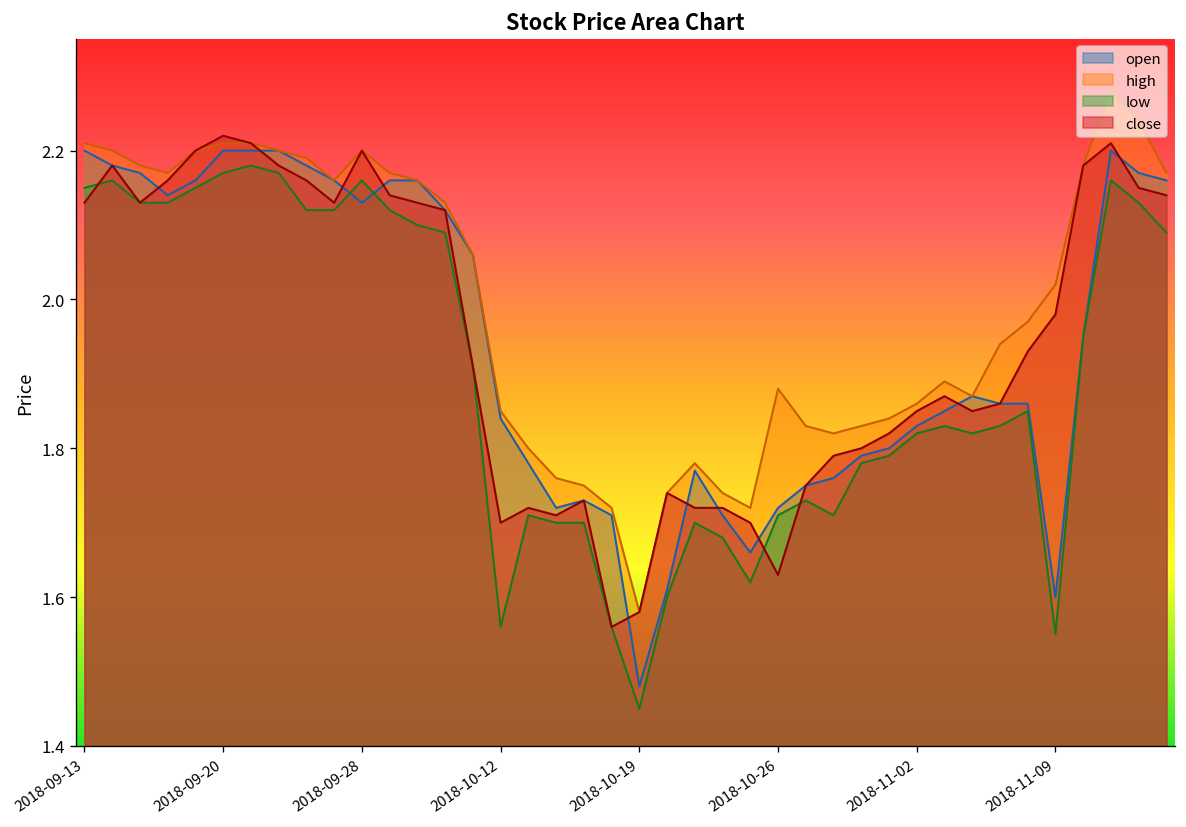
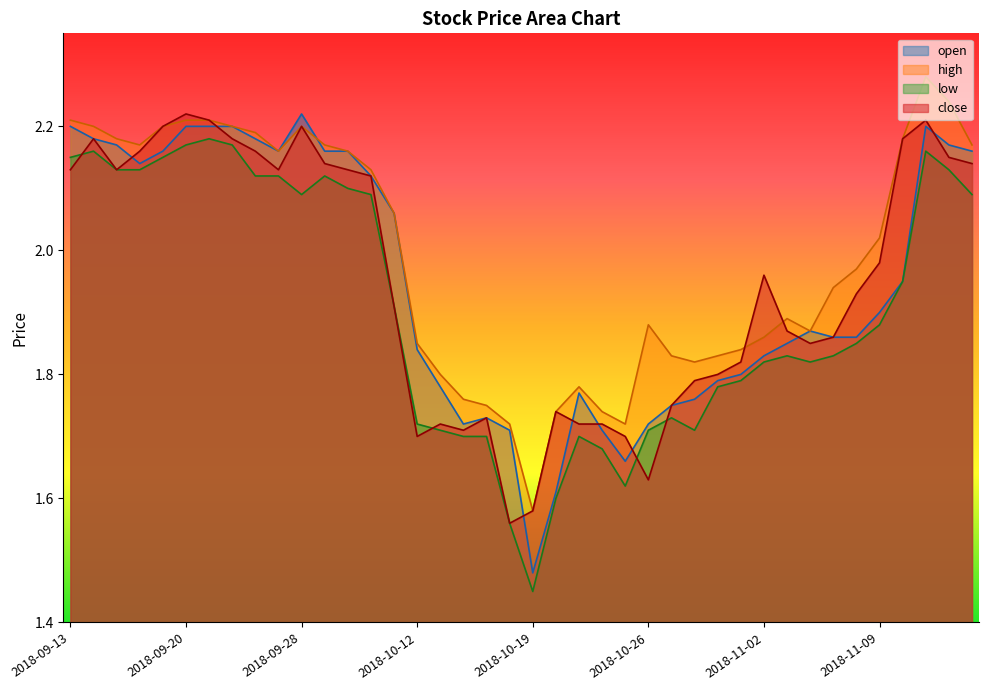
  {
    "open": {
      "2018-09-13": 2.20,
      "2018-09-20": 2.20,
-     "2018-09-28": 2.13,
+     "2018-09-28": 2.22,
      "2018-10-12": 1.84,
      "2018-10-19": 1.48,
      "2018-10-26": 1.72,
      "2018-11-02": 1.83,
-     "2018-11-09": 1.6
+     "2018-11-09": 1.9
    },
    "high": {
      "2018-09-13": 2.21,
      "2018-09-20": 2.21,
      "2018-10-12": 1.85,
      "2018-10-26": 1.88,
      "2018-11-02": 1.86,
      "2018-11-09": 2.02
    },
    "low": {
      "2018-09-13": 2.15,
      "2018-09-20": 2.17,
-     "2018-09-28": 2.16,
-     "2018-10-12": 1.56,
+     "2018-09-28": 2.09,
+     "2018-10-12": 1.72,
      "2018-10-19": 1.45,
      "2018-10-26": 1.71,
      "2018-11-02": 1.82,
-     "2018-11-09": 1.55
+     "2018-11-09": 1.88
    },
    "close": {
      "2018-09-13": 2.13,
      "2018-09-20": 2.22,
      "2018-10-12": 1.70,
      "2018-10-26": 1.63,
-     "2018-11-02": 1.85,
+     "2018-11-02": 1.96,
      "2018-11-09": 1.98
    }
  }
